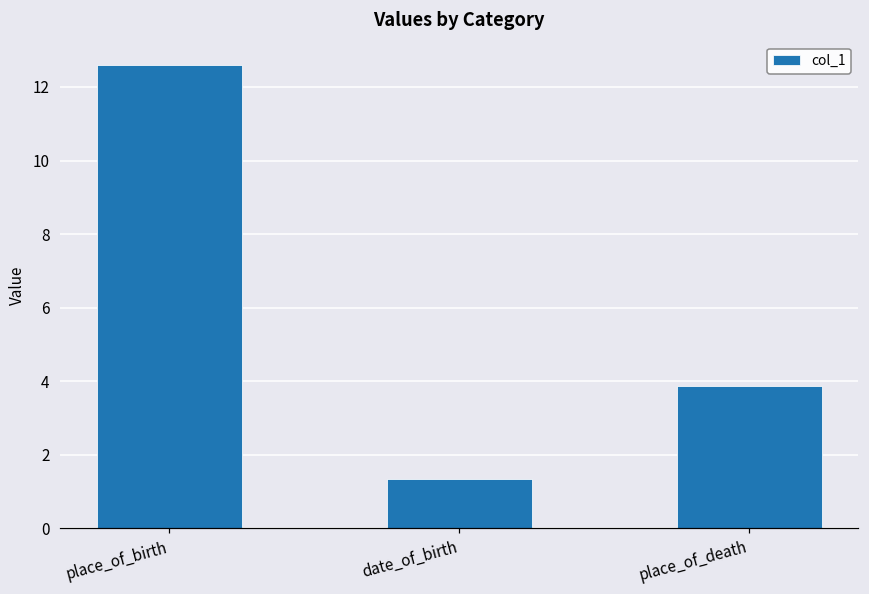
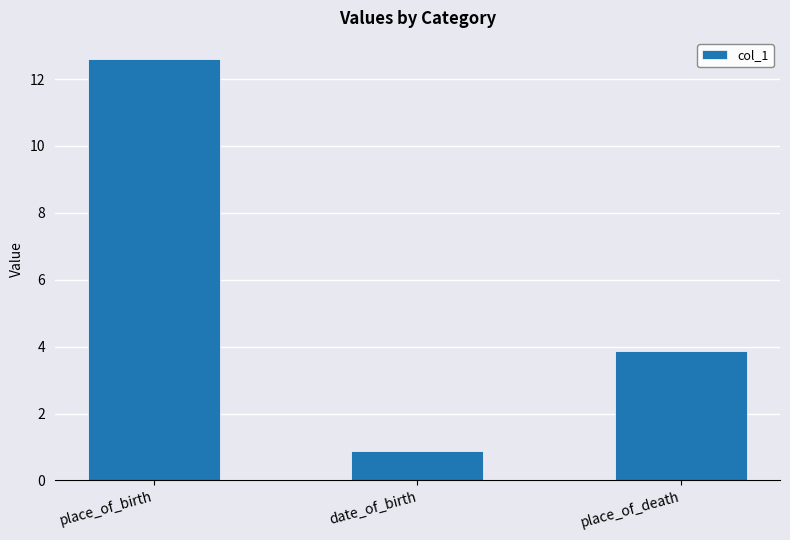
  {
    "place_of_birth": 12.6,
-   "date_of_birth": 1.3,
+   "date_of_birth": 0.9,
    "place_of_death": 3.9
  }
